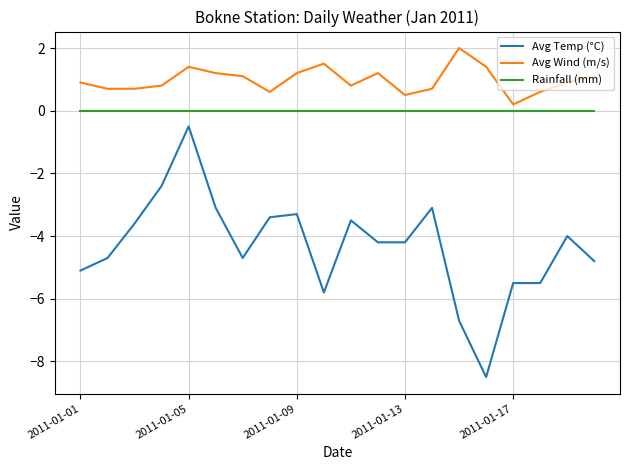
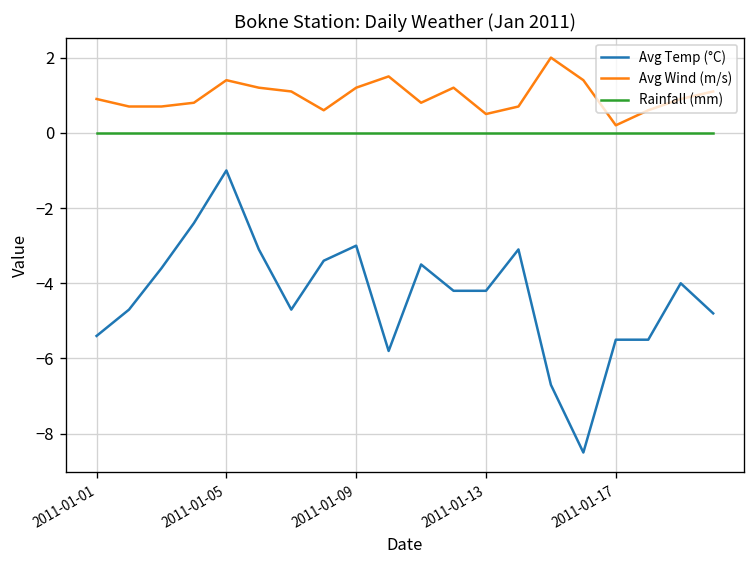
  {
    "Avg Temp (°C)": {
-     "2011-01-01": -5.1,
-     "2011-01-05": -0.5,
-     "2011-01-09": -3.3,
+     "2011-01-01": -5.4,
+     "2011-01-05": -1.0,
+     "2011-01-09": -3.0,
      "2011-01-13": -4.2,
      "2011-01-17": -5.5
    },
    "Avg Wind (m/s)": {
      "2011-01-01": 0.9,
      "2011-01-05": 1.4,
      "2011-01-09": 1.2,
      "2011-01-13": 0.5,
      "2011-01-17": 0.2
    },
    "Rainfall (mm)": {
      "2011-01-01": 0.0,
      "2011-01-05": 0.0,
      "2011-01-09": 0.0,
      "2011-01-13": 0.0,
      "2011-01-17": 0.0
    }
  }
